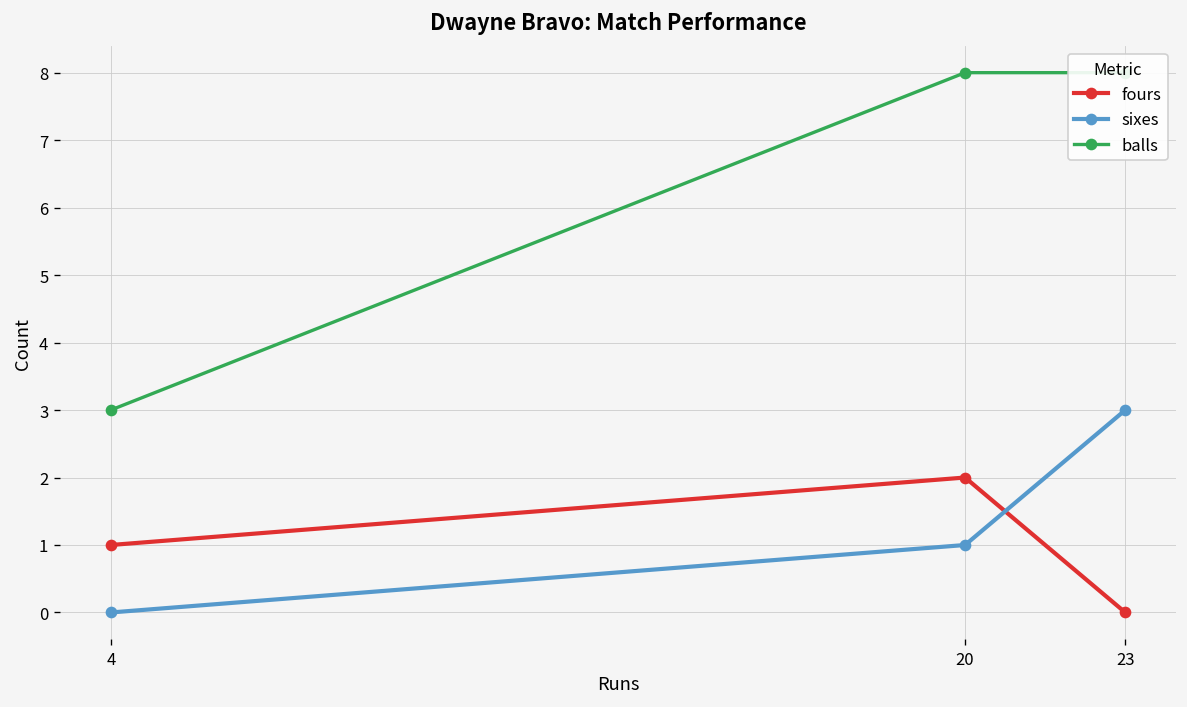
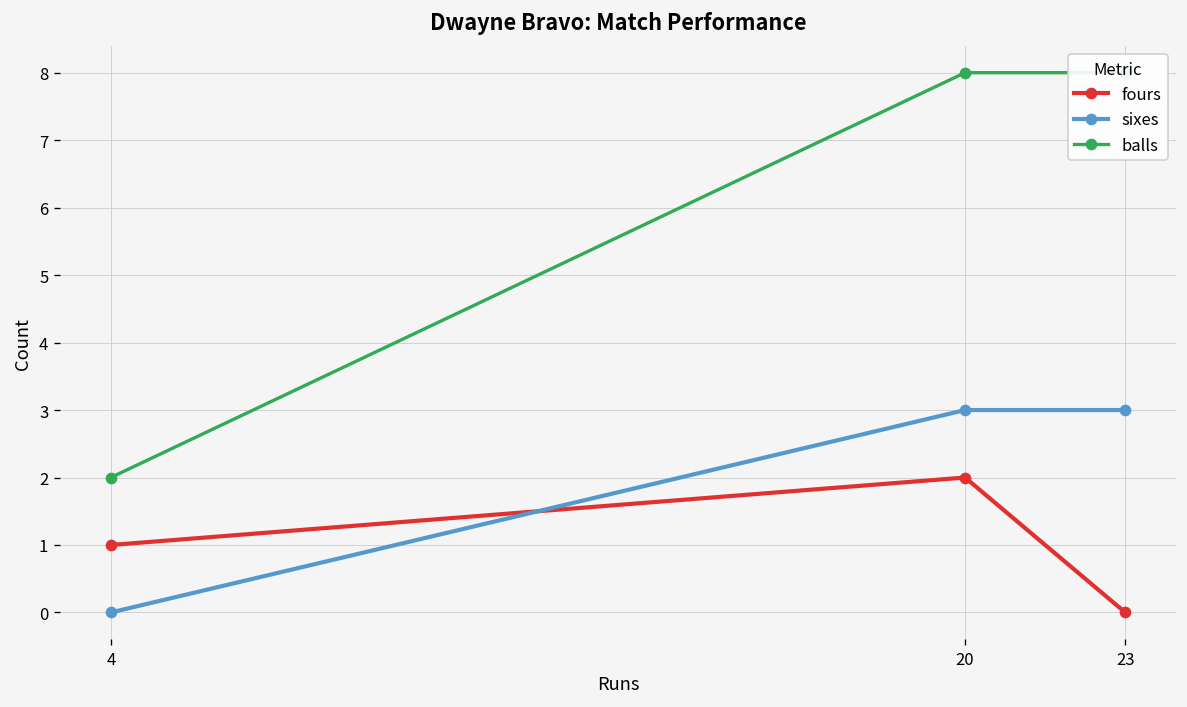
  {
    "fours": {
      "4": 1,
      "20": 2,
      "23": 0
    },
    "sixes": {
      "4": 0,
-     "20": 1,
+     "20": 3,
      "23": 3
    },
    "balls": {
-     "4": 3,
+     "4": 2,
      "20": 8
    }
  }
